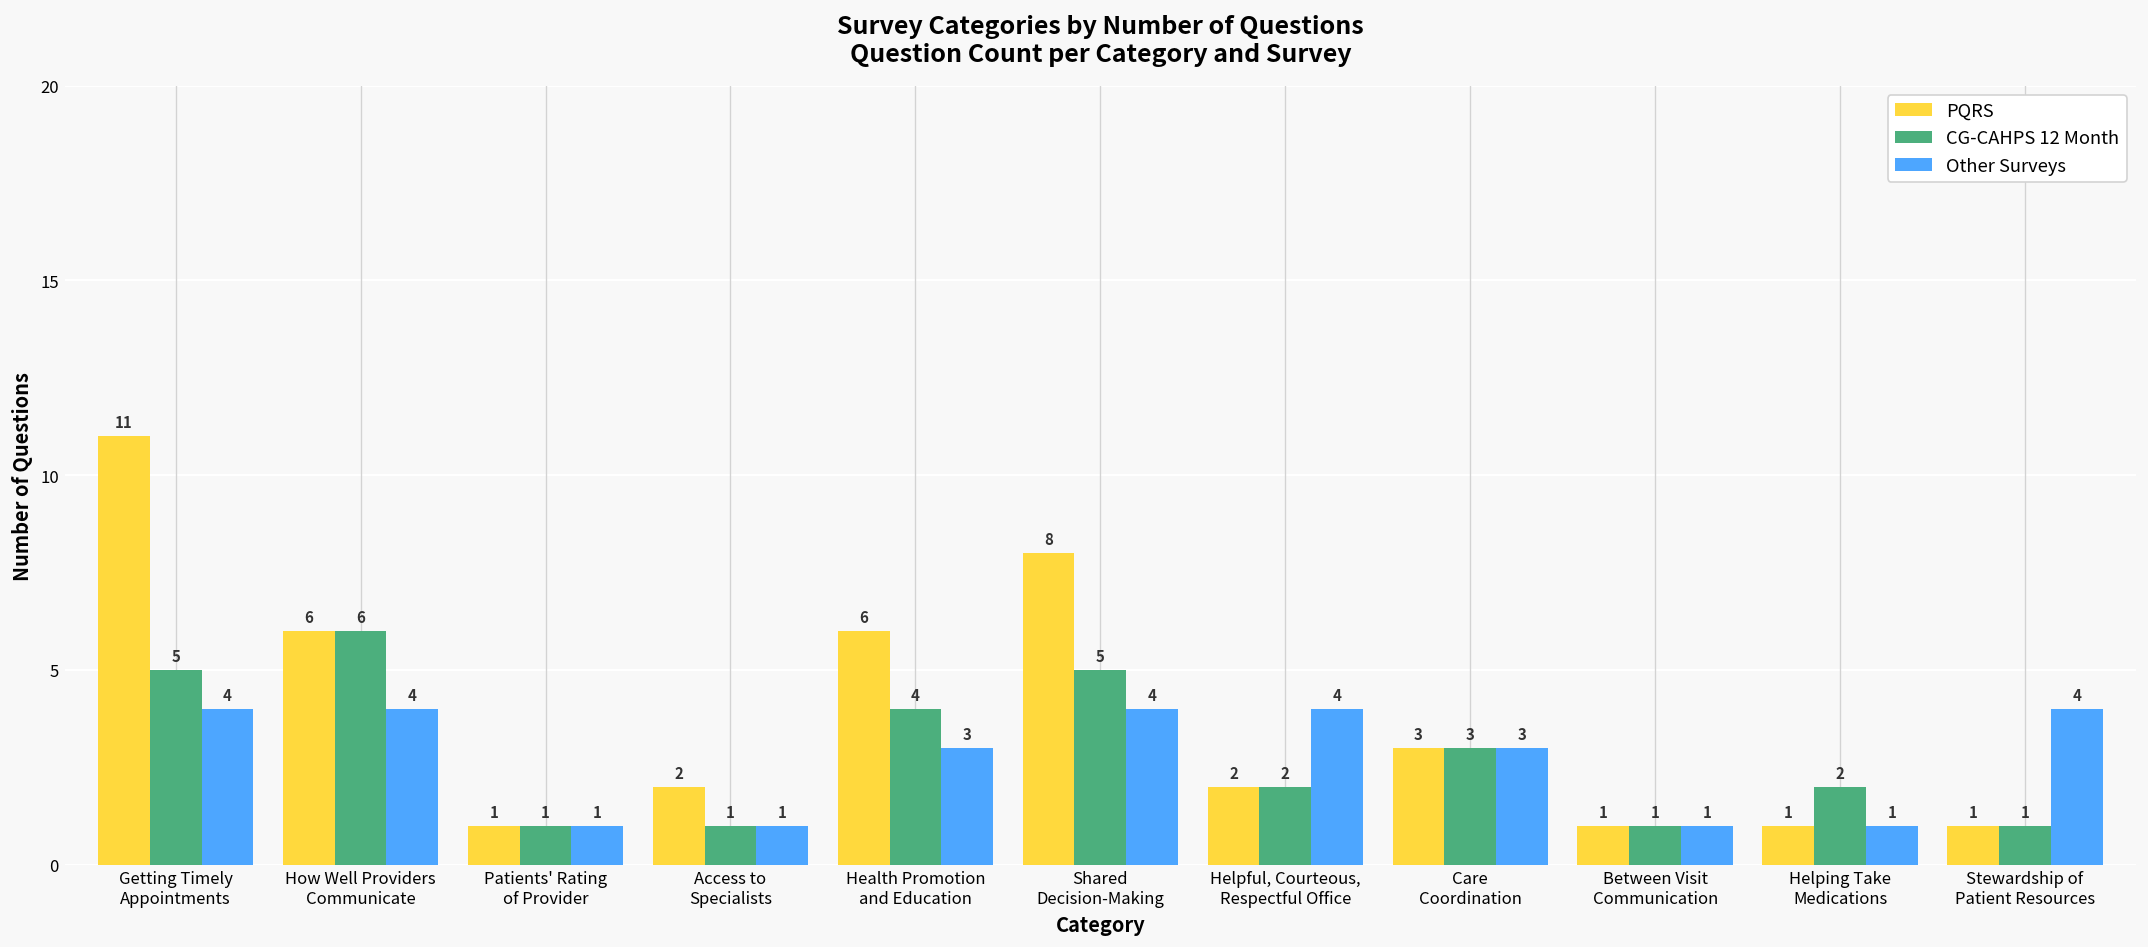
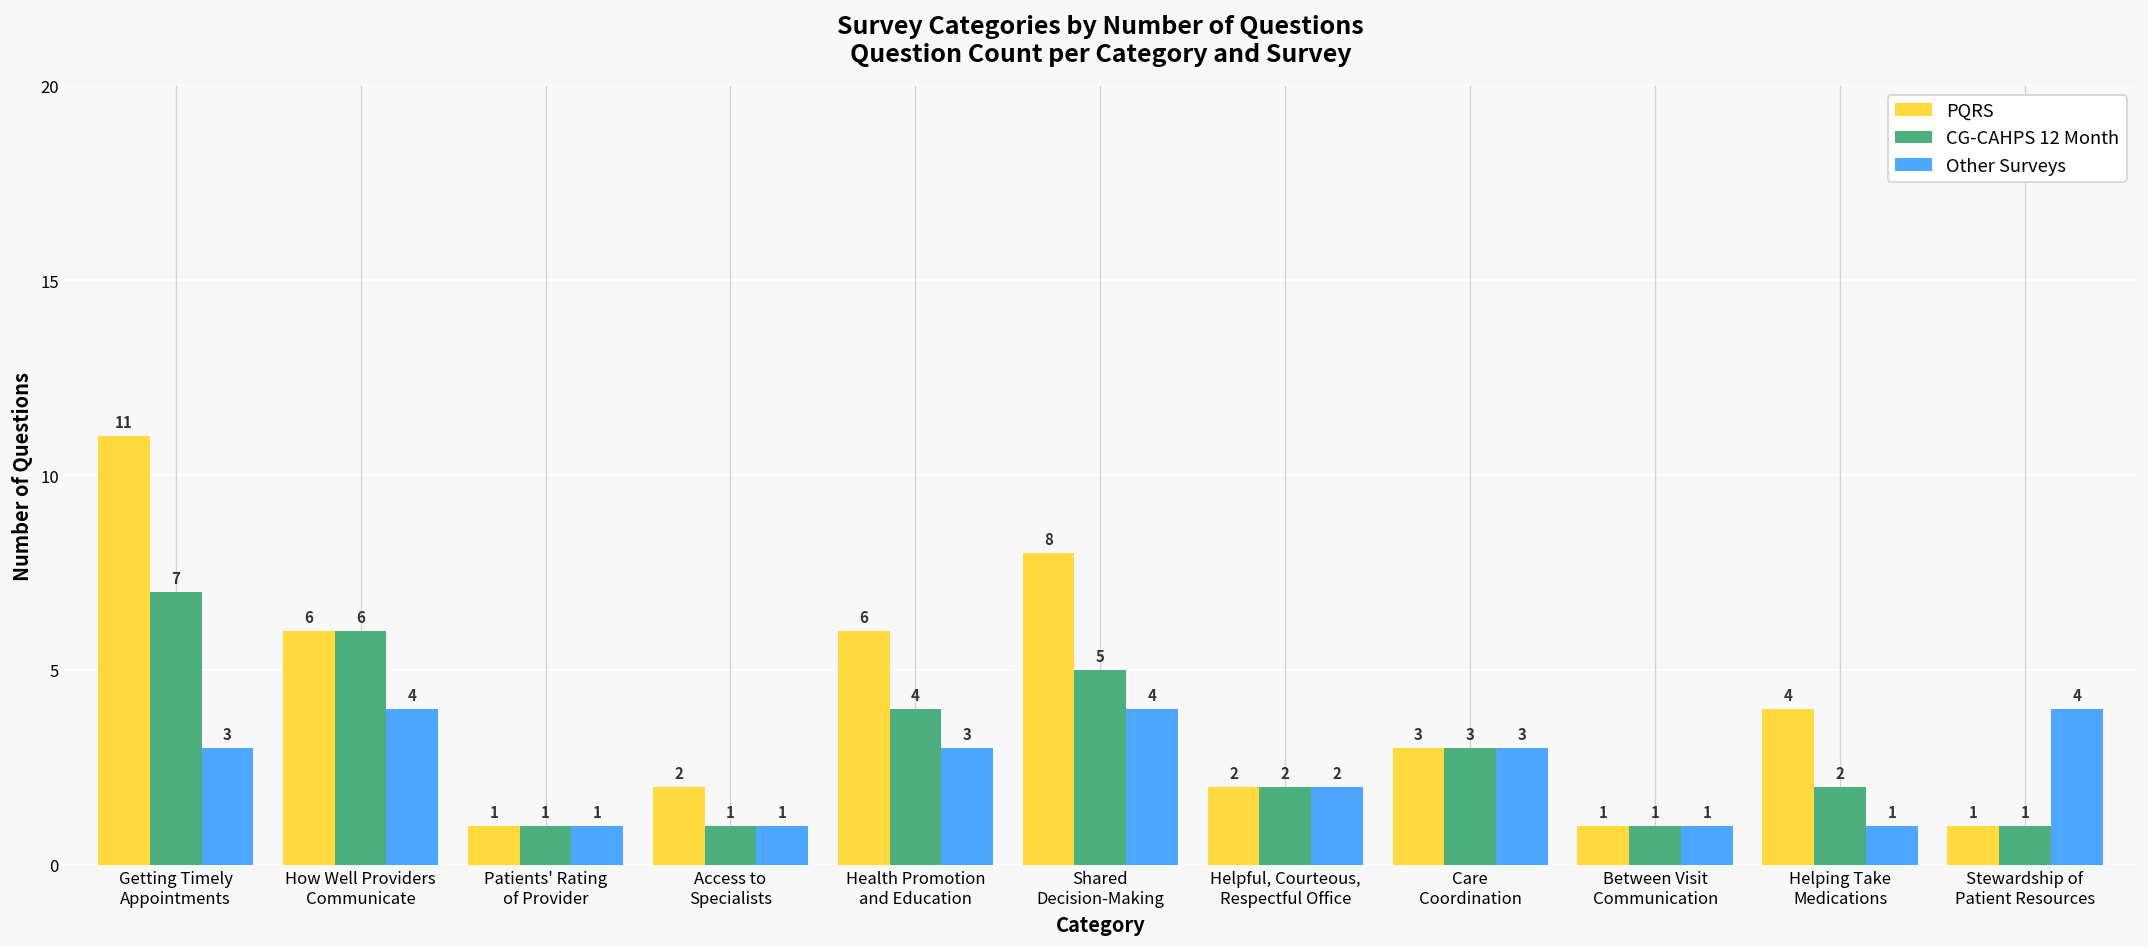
  {
    "PQRS": {
      "Getting Timely Appointments": 11,
      "How Well Providers Communicate": 6,
      "Patients' Rating of Provider": 1,
      "Access to Specialists": 2,
      "Health Promotion and Education": 6,
      "Shared Decision-Making": 8,
      "Helpful, Courteous, Respectful Office": 2,
      "Care Coordination": 3,
      "Between Visit Communication": 1,
-     "Helping Take Medications": 1,
+     "Helping Take Medications": 4,
      "Stewardship of Patient Resources": 1
    },
    "CG-CAHPS 12 Month": {
-     "Getting Timely Appointments": 5,
+     "Getting Timely Appointments": 7,
      "How Well Providers Communicate": 6,
      "Patients' Rating of Provider": 1,
      "Access to Specialists": 1,
      "Health Promotion and Education": 4,
      "Shared Decision-Making": 5,
      "Helpful, Courteous, Respectful Office": 2,
      "Care Coordination": 3,
      "Between Visit Communication": 1,
      "Helping Take Medications": 2,
      "Stewardship of Patient Resources": 1
    },
    "Other Surveys": {
-     "Getting Timely Appointments": 4,
+     "Getting Timely Appointments": 3,
      "How Well Providers Communicate": 4,
      "Patients' Rating of Provider": 1,
      "Access to Specialists": 1,
      "Health Promotion and Education": 3,
      "Shared Decision-Making": 4,
-     "Helpful, Courteous, Respectful Office": 4,
+     "Helpful, Courteous, Respectful Office": 2,
      "Care Coordination": 3,
      "Between Visit Communication": 1,
      "Helping Take Medications": 1,
      "Stewardship of Patient Resources": 4
    }
  }
